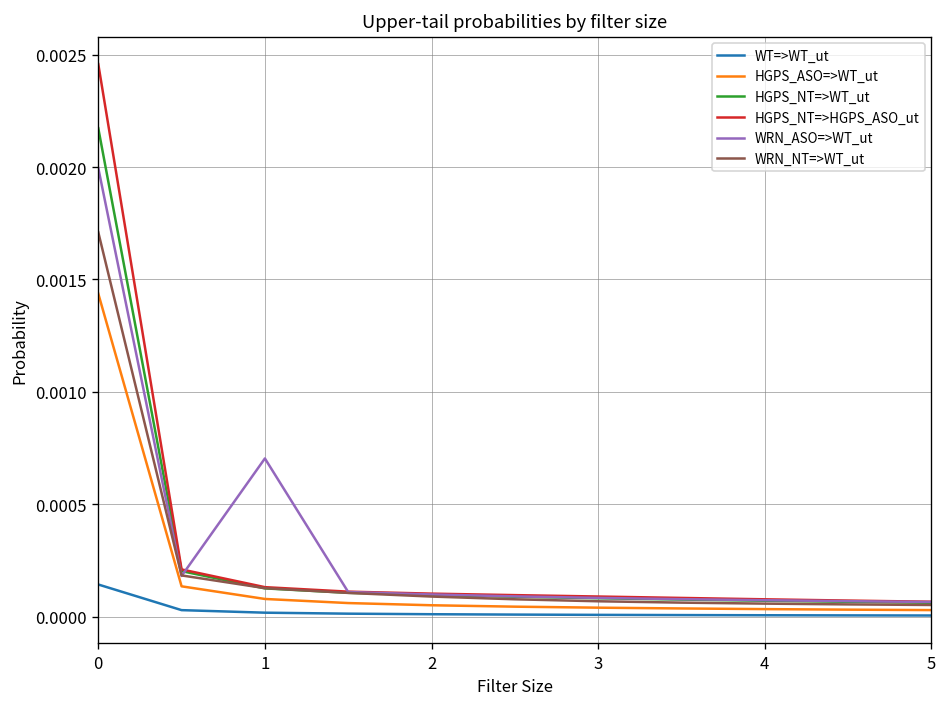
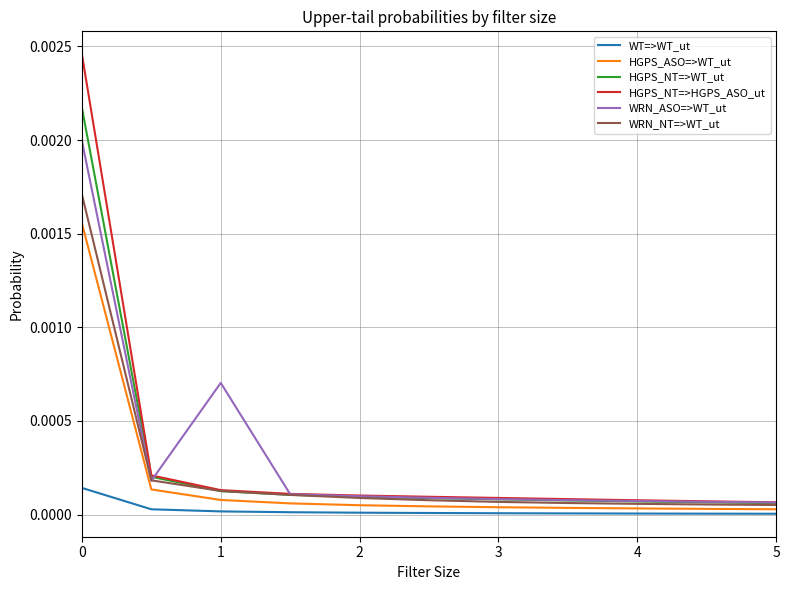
  {
    "WT=>WT_ut": {
      "0": 0.00014,
      "1": 0.00002,
      "2": 0.00001,
      "3": 0.00001,
      "4": 0.00001,
      "5": 0.00000
    },
    "HGPS_ASO=>WT_ut": {
-     "0": 0.00144,
+     "0": 0.00156,
      "1": 0.00008,
      "2": 0.00005,
      "3": 0.00004,
      "4": 0.00003,
      "5": 0.00003
    },
    "HGPS_NT=>WT_ut": {
      "0": 0.00217
    },
    "HGPS_NT=>HGPS_ASO_ut": {
      "0": 0.00246
    },
    "WRN_ASO=>WT_ut": {
      "0": 0.00200,
      "1": 0.00070
    },
    "WRN_NT=>WT_ut": {
      "0": 0.00171
    }
  }
